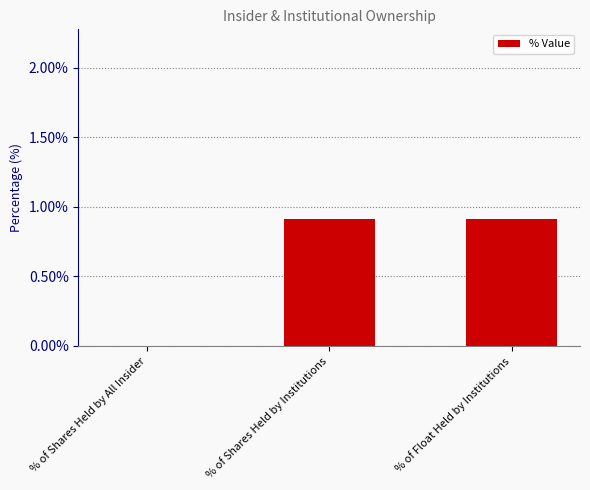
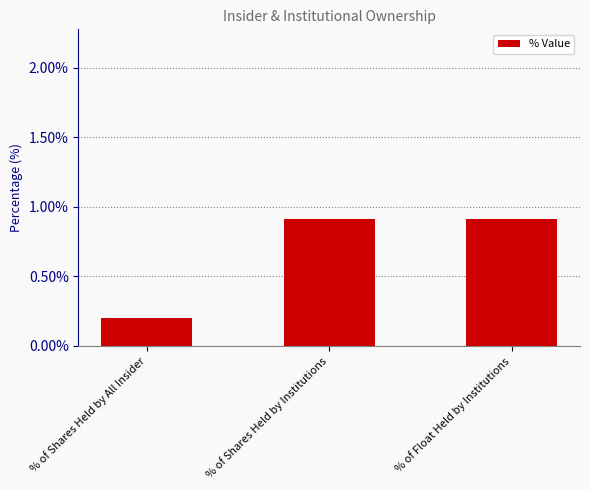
  {
-   "% of Shares Held by All Insider": "0.0%",
+   "% of Shares Held by All Insider": "0.2%",
    "% of Shares Held by Institutions": "0.9%",
    "% of Float Held by Institutions": "0.9%"
  }
